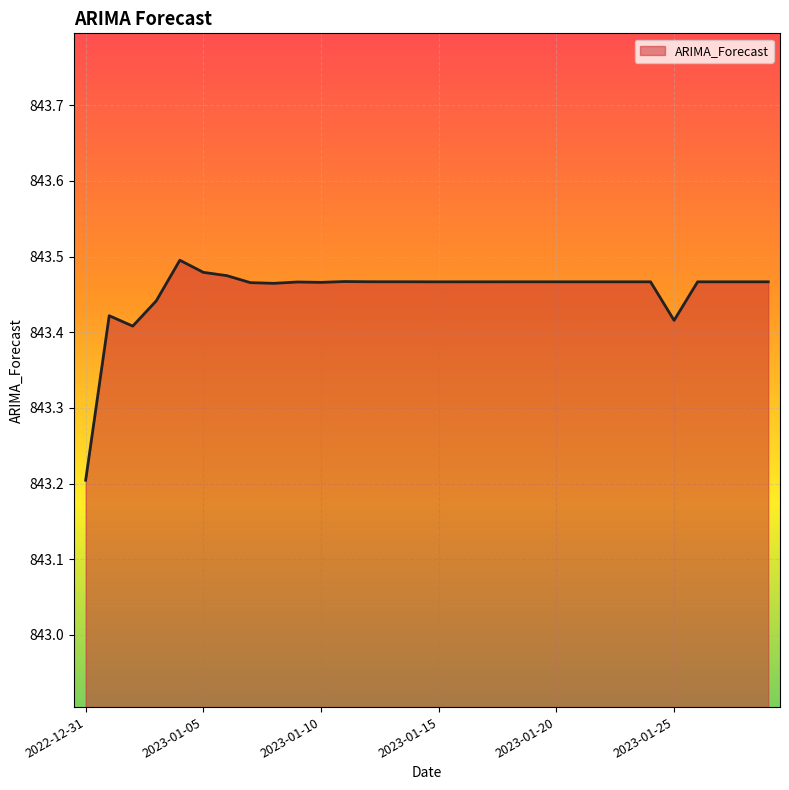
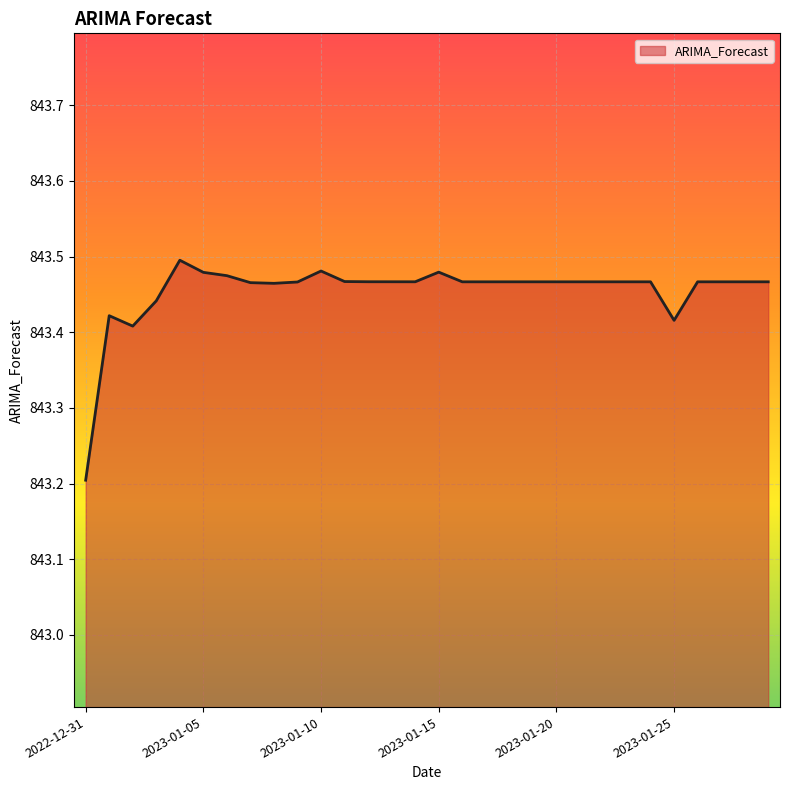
  {
    "2022-12-31": 843.20,
    "2023-01-05": 843.48,
-   "2023-01-10": 843.47,
-   "2023-01-15": 843.47,
+   "2023-01-10": 843.48,
+   "2023-01-15": 843.48,
    "2023-01-20": 843.47,
    "2023-01-25": 843.42
  }
